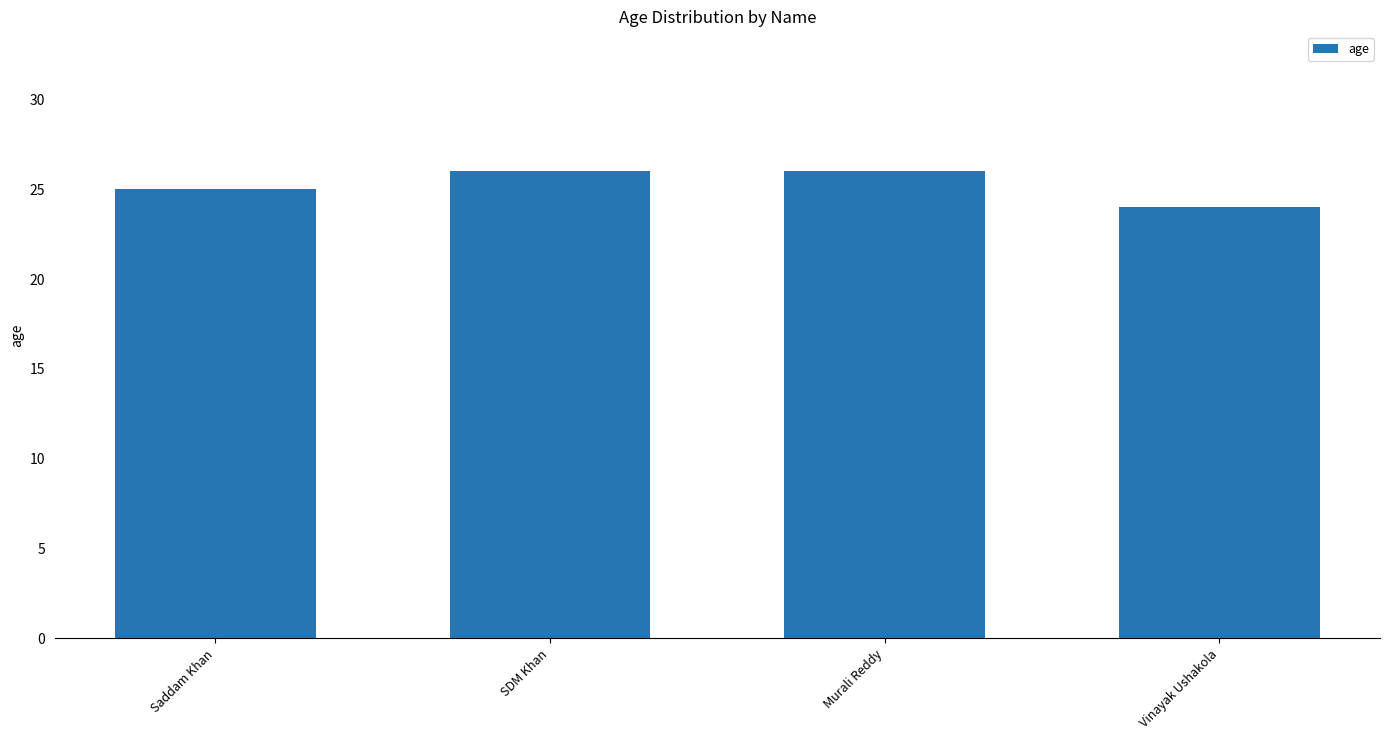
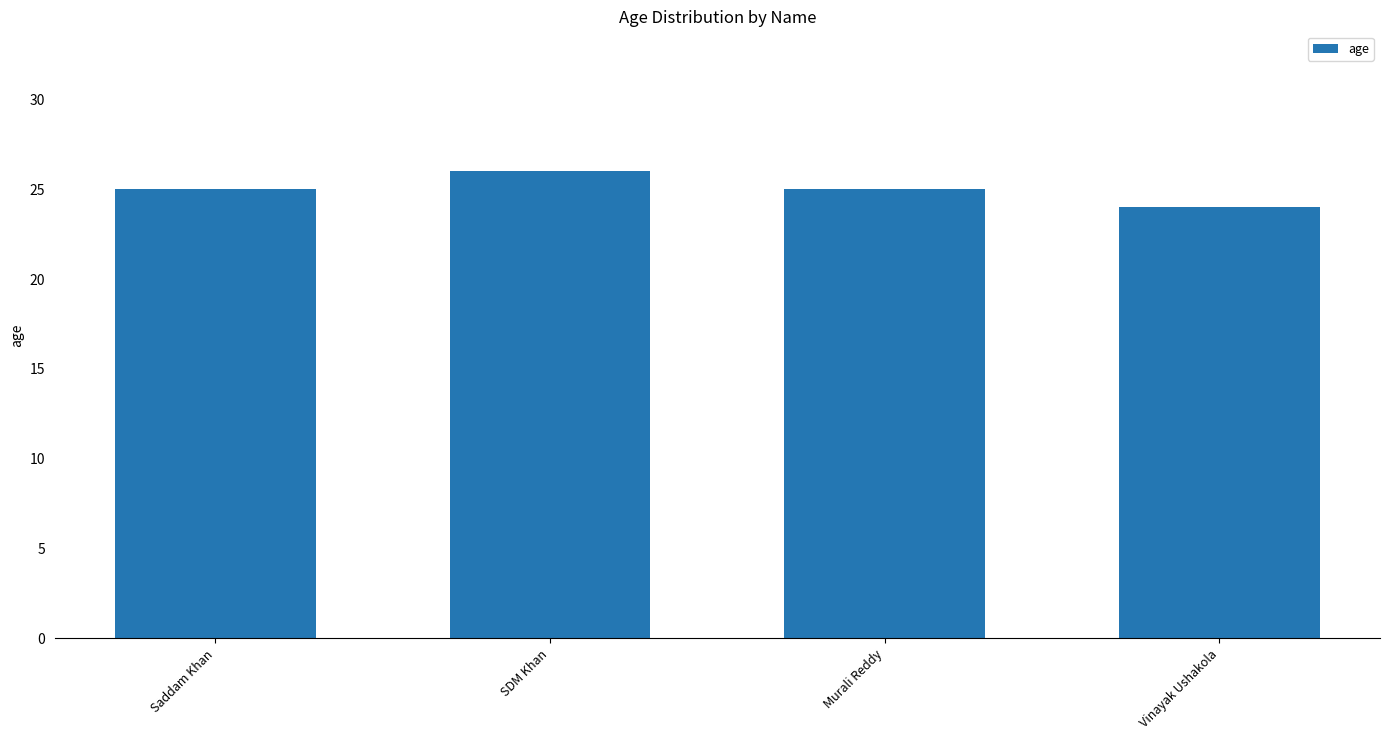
  {
    "Saddam Khan": 25,
    "SDM Khan": 26,
-   "Murali Reddy": 26,
+   "Murali Reddy": 25,
    "Vinayak Ushakola": 24
  }
